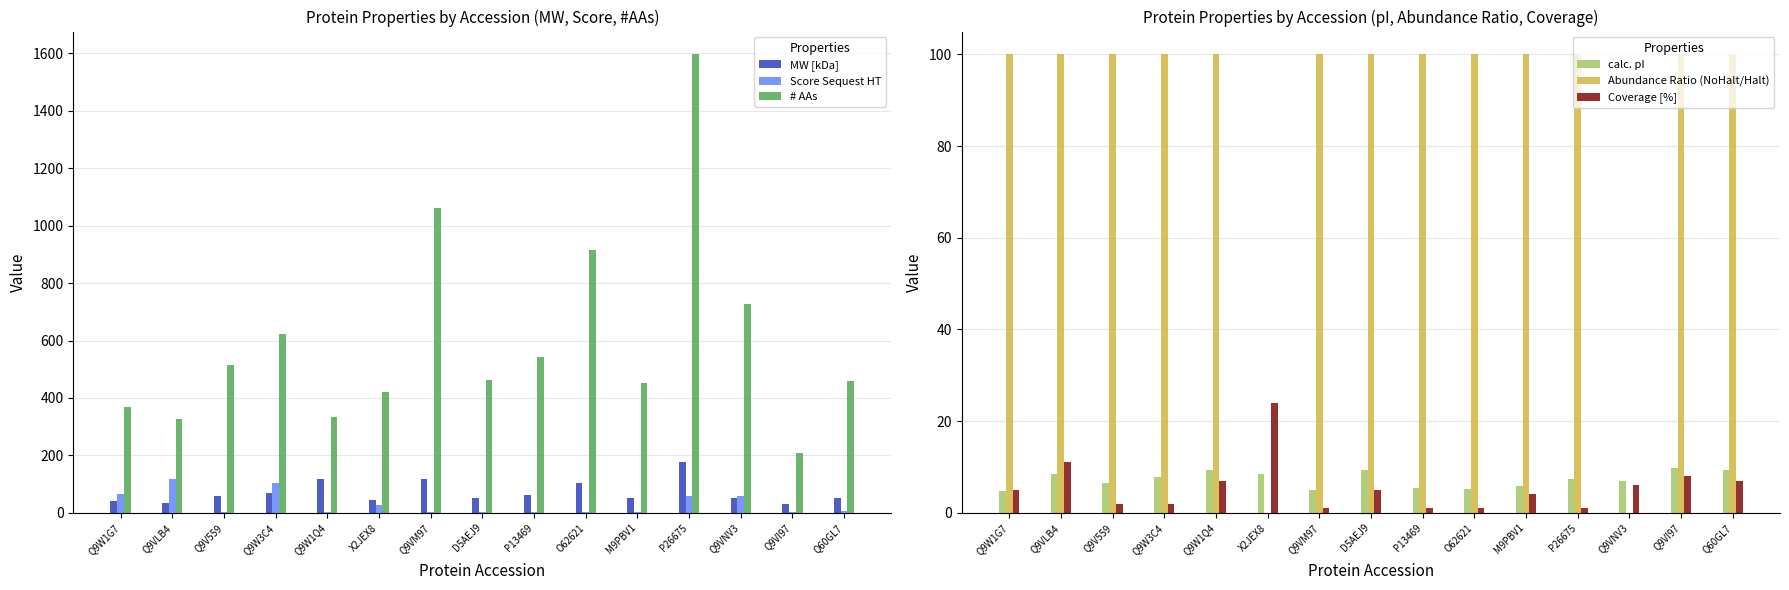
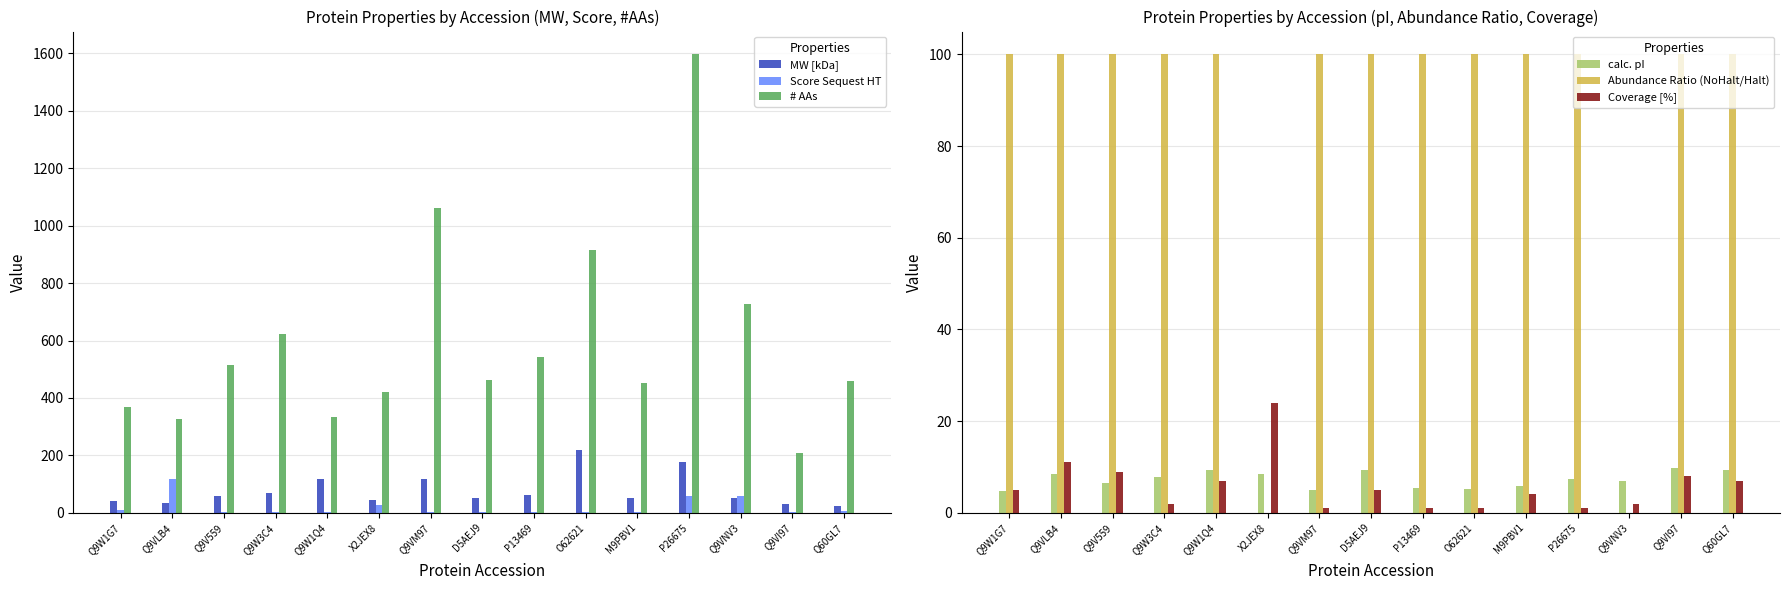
  {
    "Protein Properties by Accession (MW, Score, #AAs)": {
      "MW [kDa]": {
        "Q9W1G7": 40,
        "Q9VLB4": 30,
        "Q9V559": 60,
        "Q9W3C4": 70,
        "Q9W1Q4": 120,
        "X2JEX8": 50,
        "Q9VM97": 120,
        "D5AEJ9": 50,
        "P13469": 60,
-       "O62621": 100,
+       "O62621": 220,
        "M9PBV1": 50,
        "P26675": 180,
        "Q9VNV3": 50,
        "Q9VI97": 30,
-       "Q60GL7": 50
+       "Q60GL7": 30
      },
      "Score Sequest HT": {
-       "Q9W1G7": 70,
+       "Q9W1G7": 10,
        "Q9VLB4": 120,
-       "Q9W3C4": 110,
+       "Q9W3C4": 0,
        "X2JEX8": 30,
        "P26675": 60,
        "Q9VNV3": 60
      },
      "# AAs": {
        "Q9W1G7": 370,
        "Q9VLB4": 330,
        "Q9V559": 520,
        "Q9W3C4": 620,
        "Q9W1Q4": 330,
        "X2JEX8": 420,
        "Q9VM97": 1060,
        "D5AEJ9": 460,
        "P13469": 540,
        "O62621": 910,
        "M9PBV1": 450,
        "P26675": 1600,
        "Q9VNV3": 730,
        "Q9VI97": 210,
        "Q60GL7": 460
      }
    },
    "Protein Properties by Accession (pI, Abundance Ratio, Coverage)": {
      "Coverage [%]": {
        "Q9W1G7": 5,
        "Q9VLB4": 11,
-       "Q9V559": 2,
+       "Q9V559": 9,
        "Q9W3C4": 2,
        "Q9W1Q4": 7,
        "X2JEX8": 24,
        "Q9VM97": 1,
        "D5AEJ9": 5,
        "P13469": 1,
        "O62621": 1,
        "M9PBV1": 4,
        "P26675": 1,
-       "Q9VNV3": 6,
+       "Q9VNV3": 2,
        "Q9VI97": 8,
        "Q60GL7": 7
      }
    }
  }
